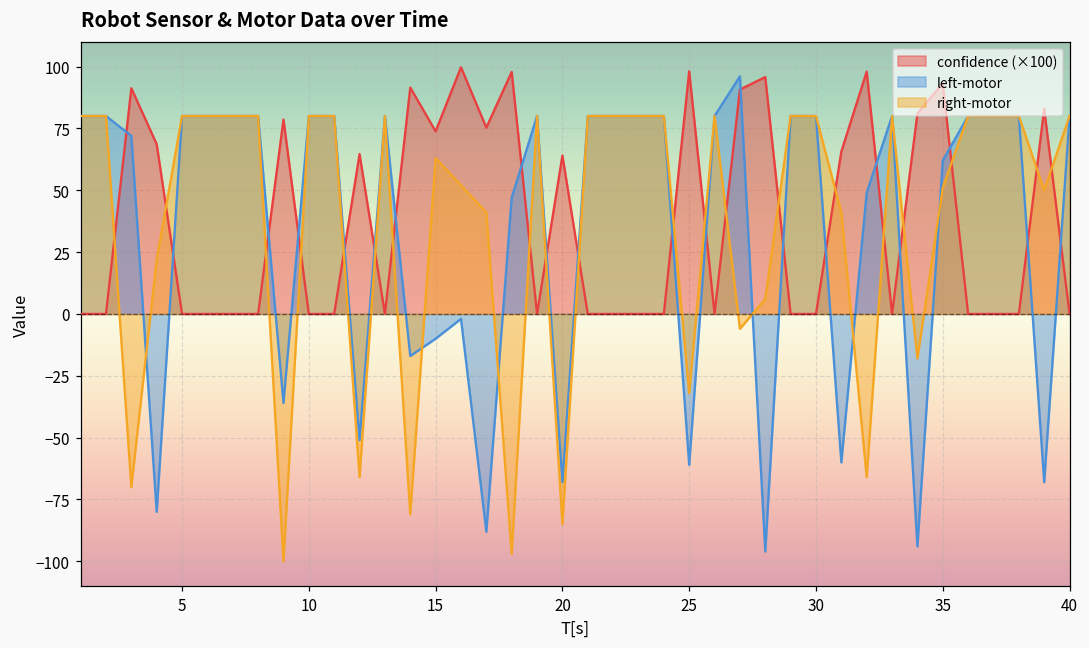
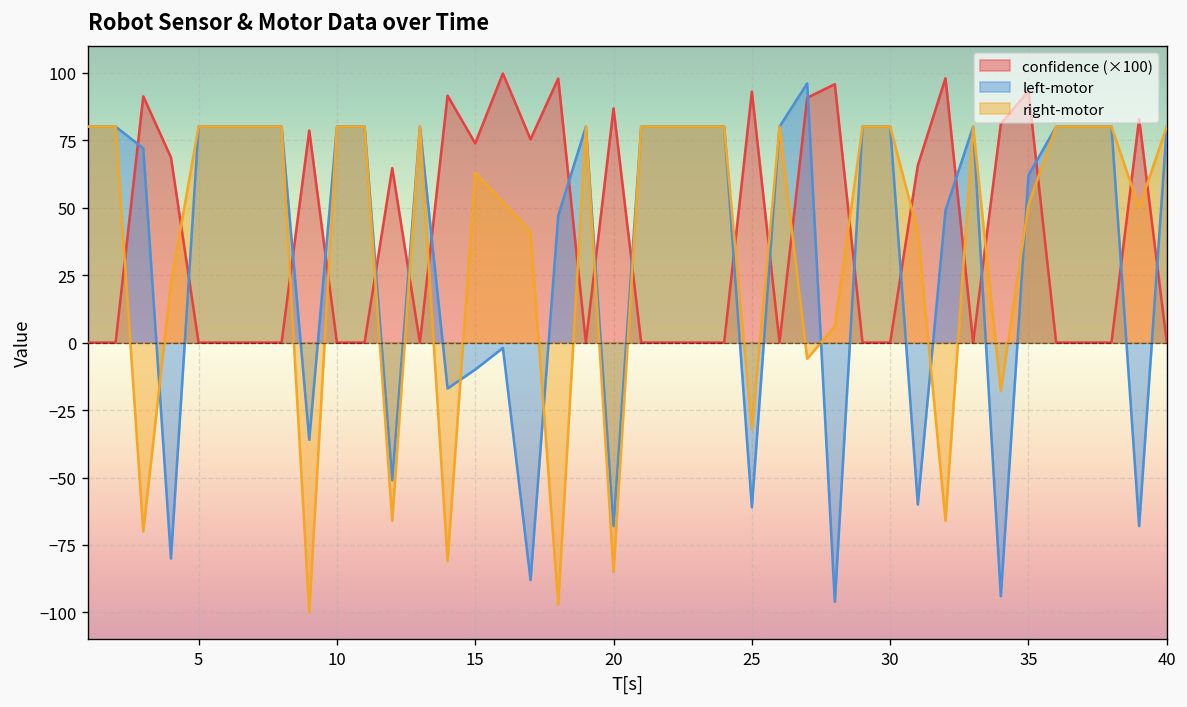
  {
    "confidence (×100)": {
      "5": 0,
      "10": 0,
      "15": 74,
-     "20": 64,
-     "25": 98,
+     "20": 87,
+     "25": 93,
      "30": 0,
      "40": 0
    }
  }
